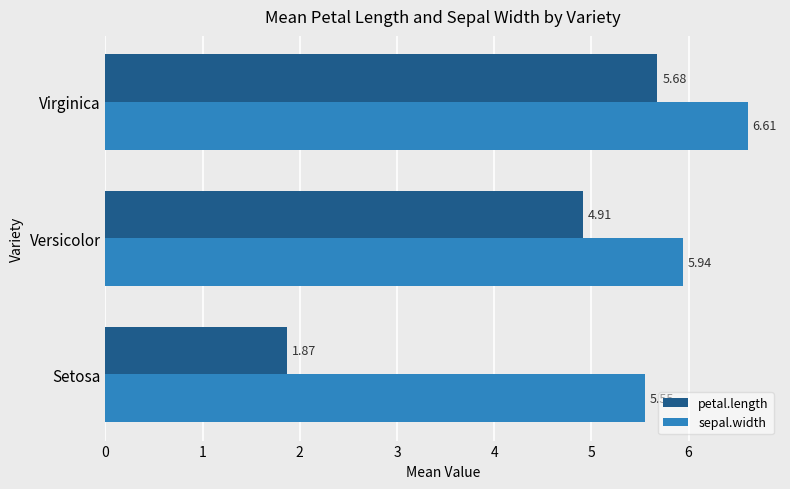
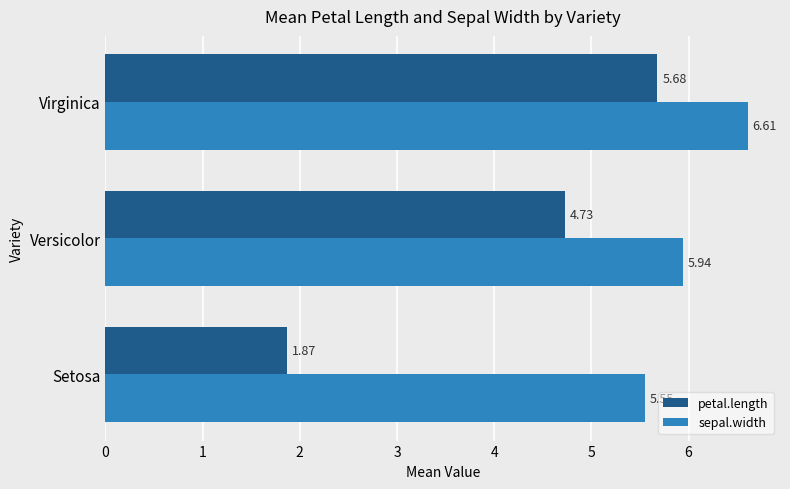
  {
    "petal.length": {
      "Virginica": 5.68,
-     "Versicolor": 4.91,
+     "Versicolor": 4.73,
      "Setosa": 1.87
    },
    "sepal.width": {
      "Virginica": 6.61,
      "Versicolor": 5.94
    }
  }
